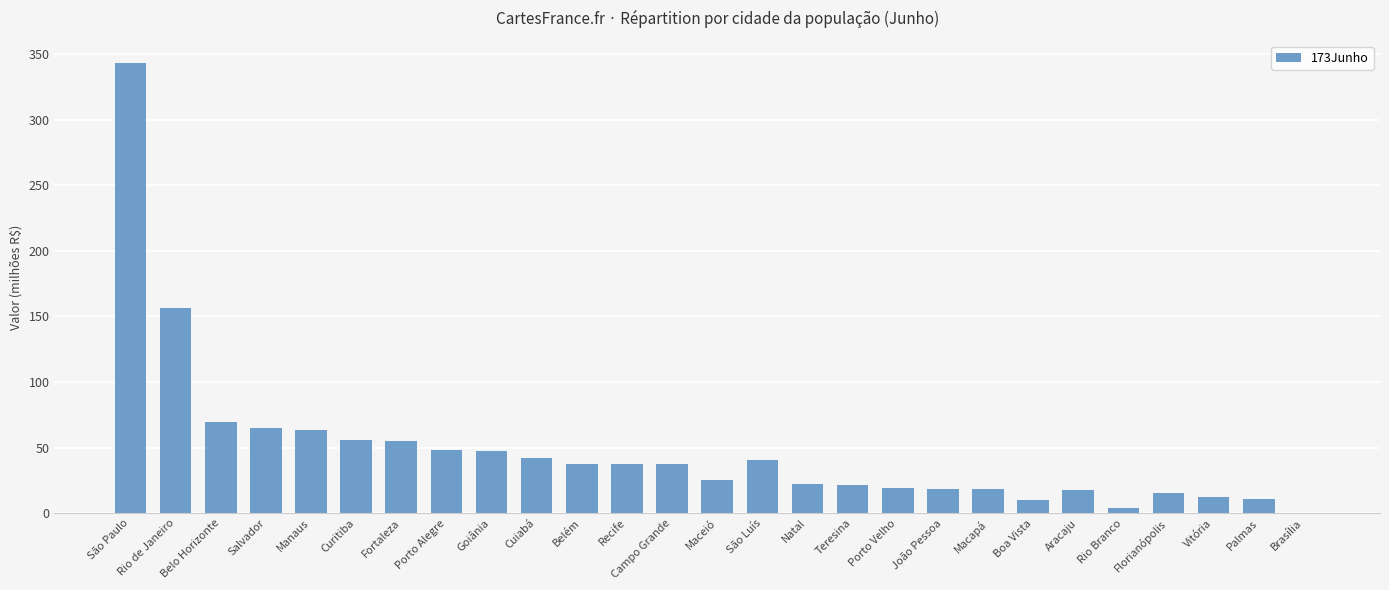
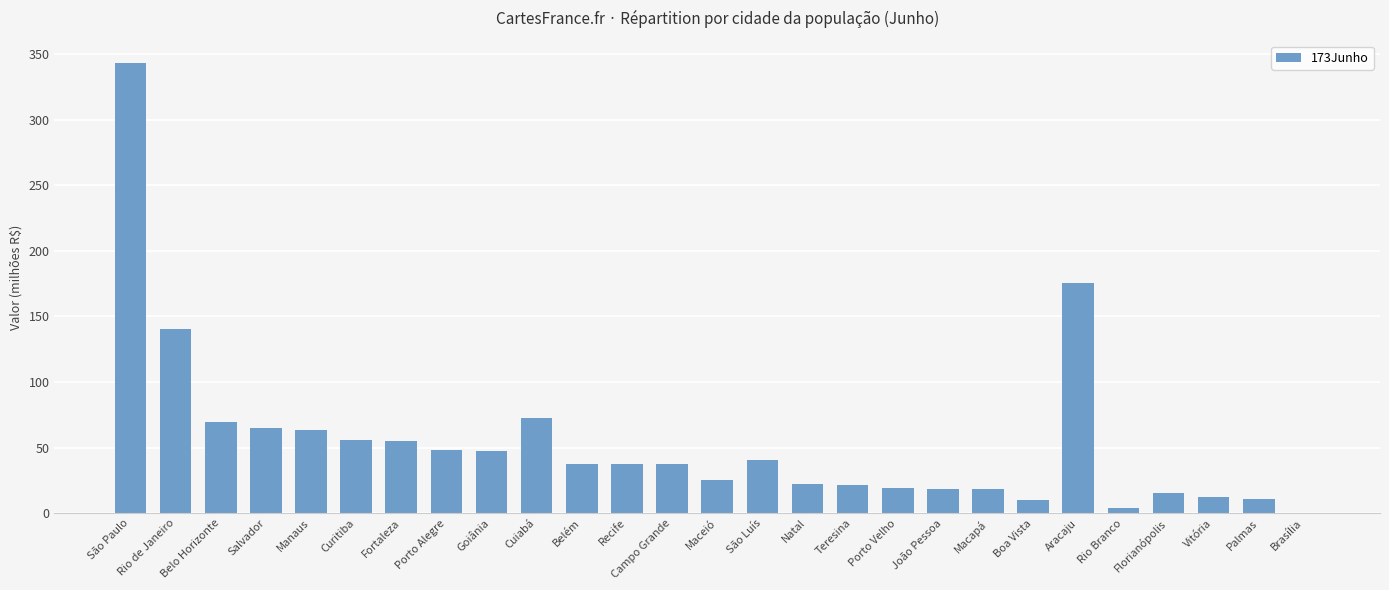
  {
    "São Paulo": 343,
-   "Rio de Janeiro": 157,
+   "Rio de Janeiro": 141,
    "Belo Horizonte": 69,
    "Salvador": 65,
    "Manaus": 64,
    "Curitiba": 56,
    "Fortaleza": 55,
    "Porto Alegre": 48,
    "Goiânia": 47,
-   "Cuiabá": 42,
+   "Cuiabá": 73,
    "Belém": 38,
    "Recife": 37,
    "Campo Grande": 37,
    "Maceió": 25,
    "São Luís": 41,
    "Natal": 22,
    "Teresina": 21,
    "Porto Velho": 19,
    "João Pessoa": 18,
    "Macapá": 18,
    "Boa Vista": 10,
-   "Aracaju": 18,
+   "Aracaju": 175,
    "Rio Branco": 4,
    "Florianópolis": 15,
    "Vitória": 12,
    "Palmas": 11,
    "Brasília": 0
  }
